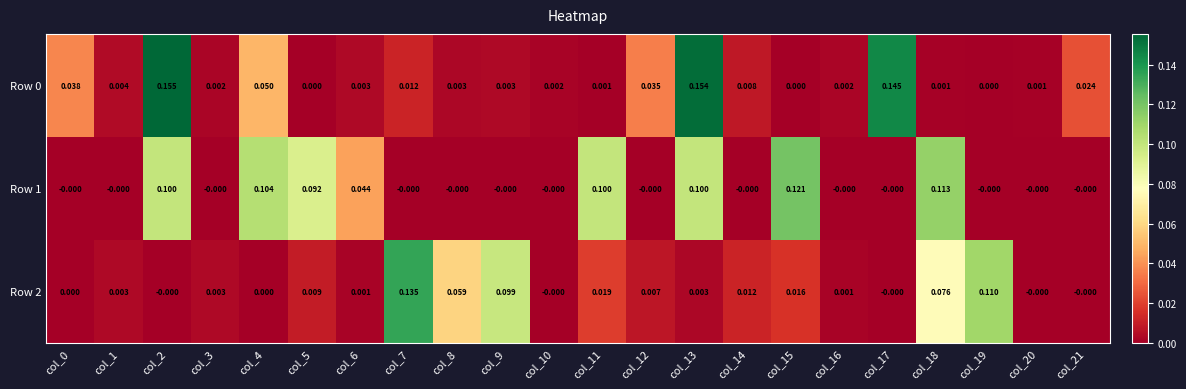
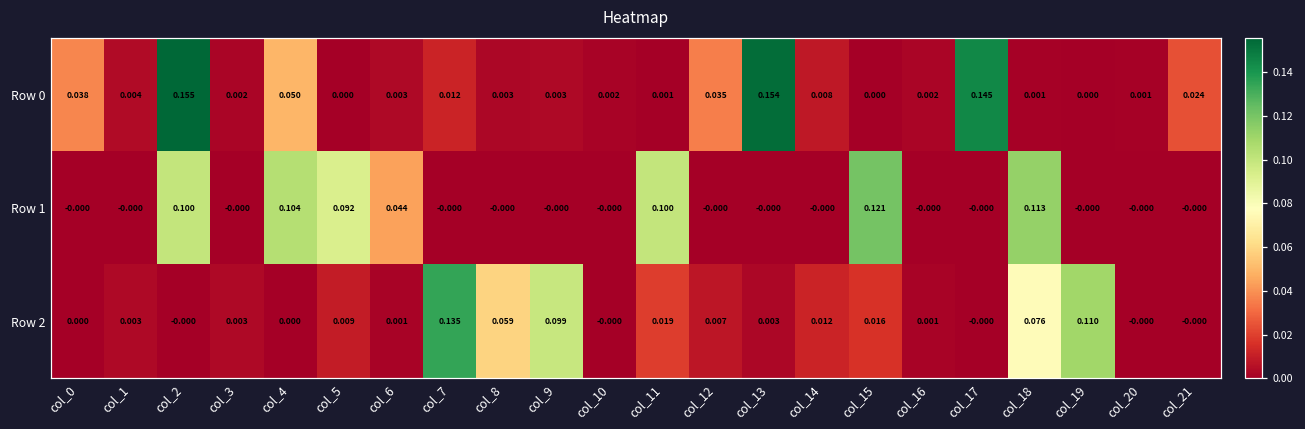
  {
    "Row 0": {
      "col_0": 0.038,
      "col_1": 0.004,
      "col_2": 0.155,
      "col_3": 0.002,
      "col_4": 0.050,
      "col_5": 0.000,
      "col_6": 0.003,
      "col_7": 0.012,
      "col_8": 0.003,
      "col_9": 0.003,
      "col_10": 0.002,
      "col_11": 0.001,
      "col_12": 0.035,
      "col_13": 0.154,
      "col_14": 0.008,
      "col_15": 0.000,
      "col_16": 0.002,
      "col_17": 0.145,
      "col_18": 0.001,
      "col_19": 0.000,
      "col_20": 0.001,
      "col_21": 0.024
    },
    "Row 1": {
      "col_0": -0.000,
      "col_1": -0.000,
      "col_2": 0.100,
      "col_3": -0.000,
      "col_4": 0.104,
      "col_5": 0.092,
      "col_6": 0.044,
      "col_7": -0.000,
      "col_8": -0.000,
      "col_9": -0.000,
      "col_10": -0.000,
      "col_11": 0.100,
      "col_12": -0.000,
-     "col_13": 0.100,
+     "col_13": -0.000,
      "col_14": -0.000,
      "col_15": 0.121,
      "col_16": -0.000,
      "col_17": -0.000,
      "col_18": 0.113,
      "col_19": -0.000,
      "col_20": -0.000,
      "col_21": -0.000
    },
    "Row 2": {
      "col_0": 0.000,
      "col_1": 0.003,
      "col_2": -0.000,
      "col_3": 0.003,
      "col_4": 0.000,
      "col_5": 0.009,
      "col_6": 0.001,
      "col_7": 0.135,
      "col_8": 0.059,
      "col_9": 0.099,
      "col_10": -0.000,
      "col_11": 0.019,
      "col_12": 0.007,
      "col_13": 0.003,
      "col_14": 0.012,
      "col_15": 0.016,
      "col_16": 0.001,
      "col_17": -0.000,
      "col_18": 0.076,
      "col_19": 0.110,
      "col_20": -0.000,
      "col_21": -0.000
    }
  }
